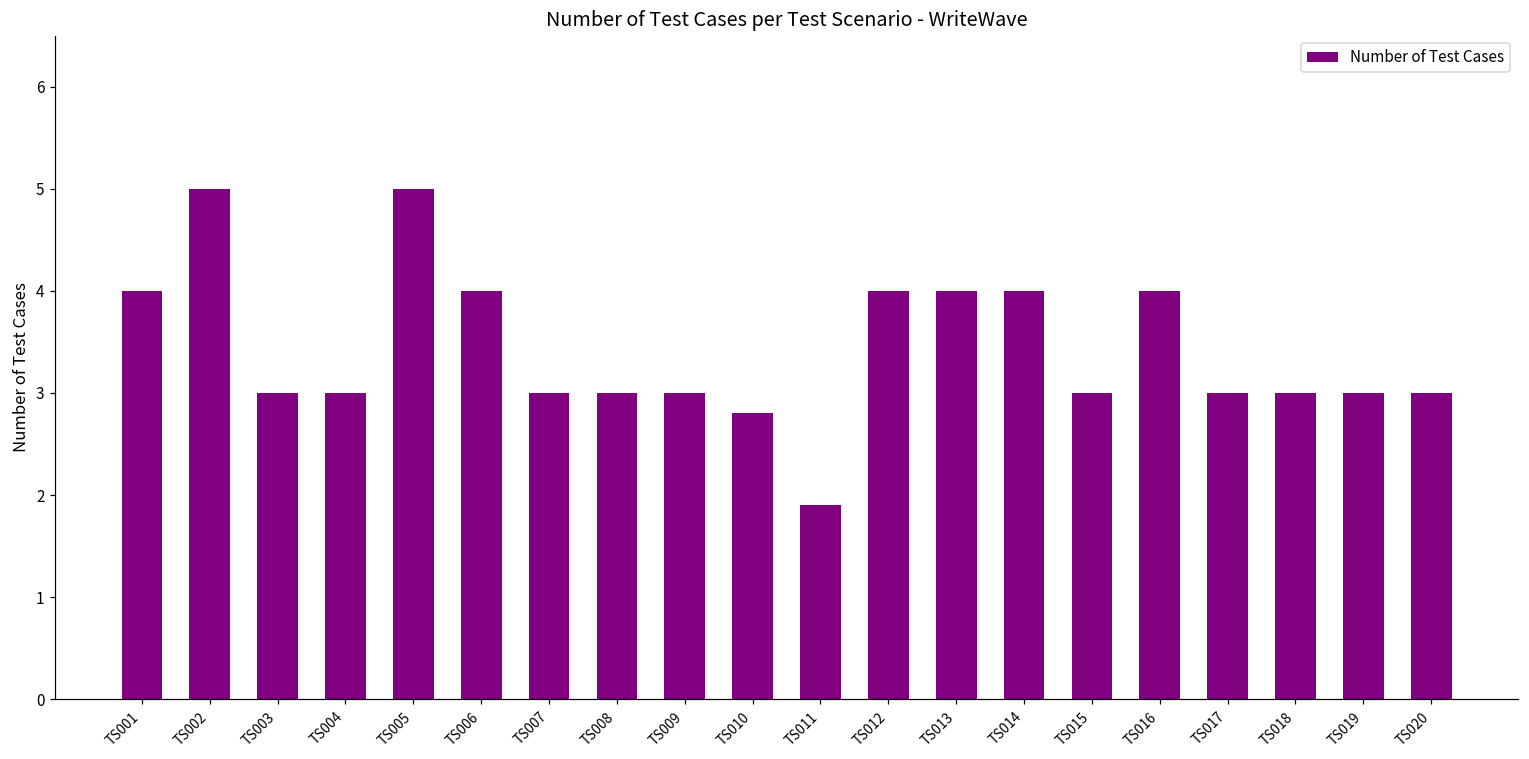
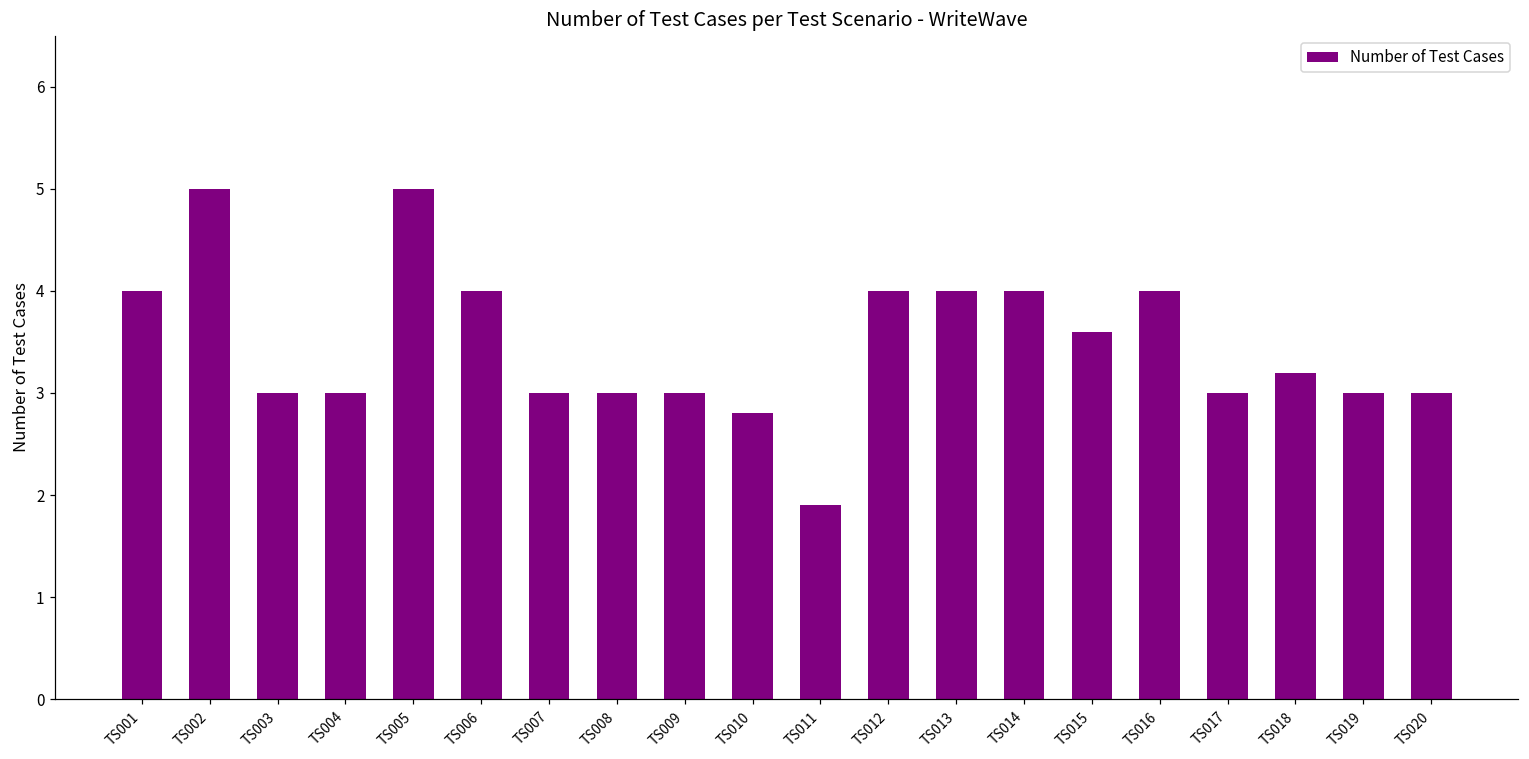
  {
    "TS001": 4.0,
    "TS002": 5.0,
    "TS003": 3.0,
    "TS004": 3.0,
    "TS005": 5.0,
    "TS006": 4.0,
    "TS007": 3.0,
    "TS008": 3.0,
    "TS009": 3.0,
    "TS010": 2.8,
    "TS011": 1.9,
    "TS012": 4.0,
    "TS013": 4.0,
    "TS014": 4.0,
-   "TS015": 3.0,
+   "TS015": 3.6,
    "TS016": 4.0,
    "TS017": 3.0,
-   "TS018": 3.0,
+   "TS018": 3.2,
    "TS019": 3.0,
    "TS020": 3.0
  }
